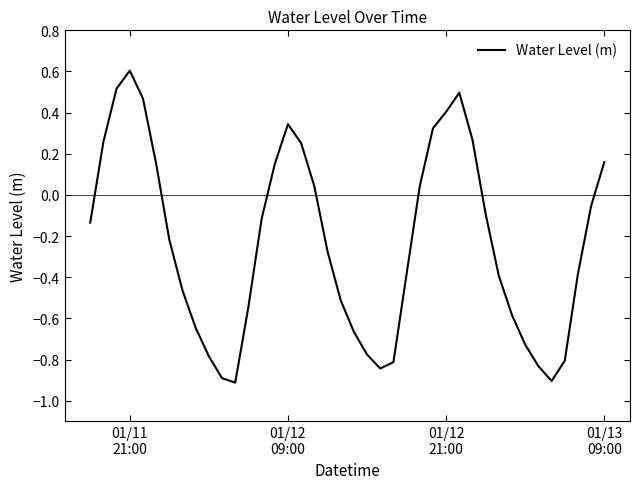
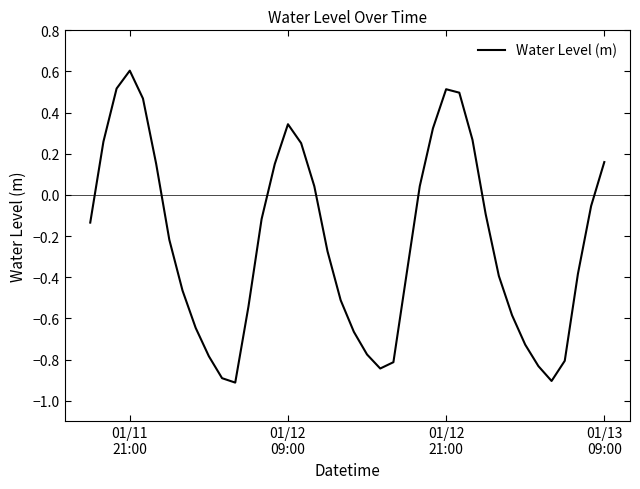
  {
    "01/11 21:00": 0.60,
    "01/12 09:00": 0.34,
-   "01/12 21:00": 0.40,
+   "01/12 21:00": 0.51,
    "01/13 09:00": 0.16
  }
